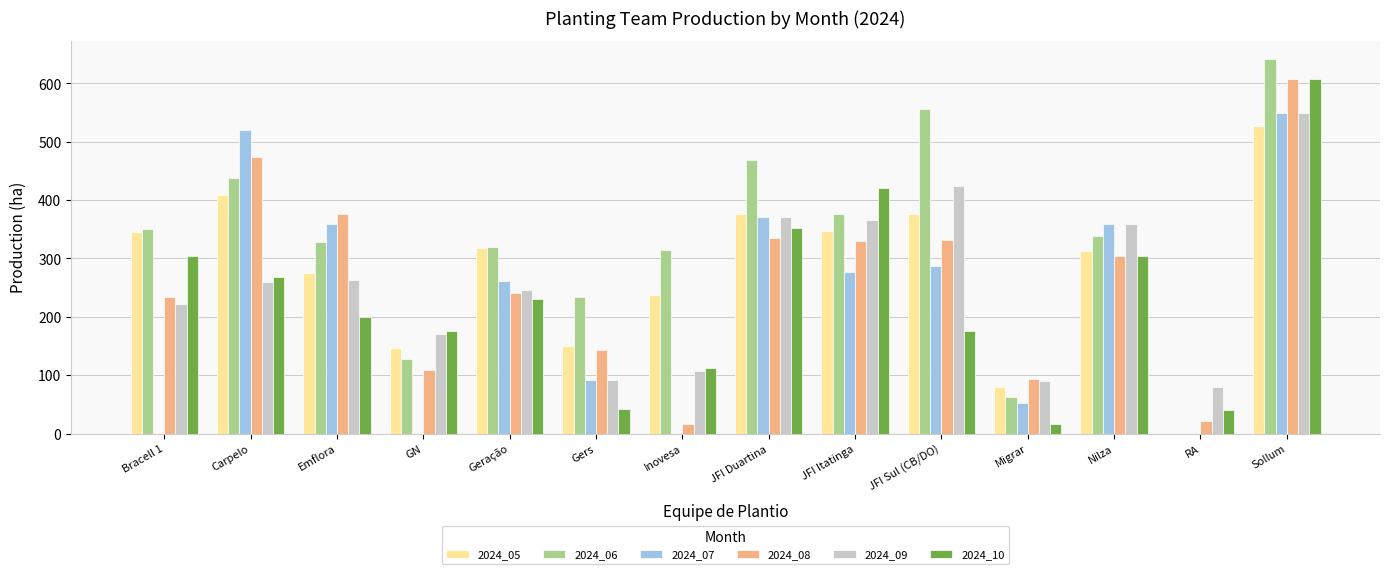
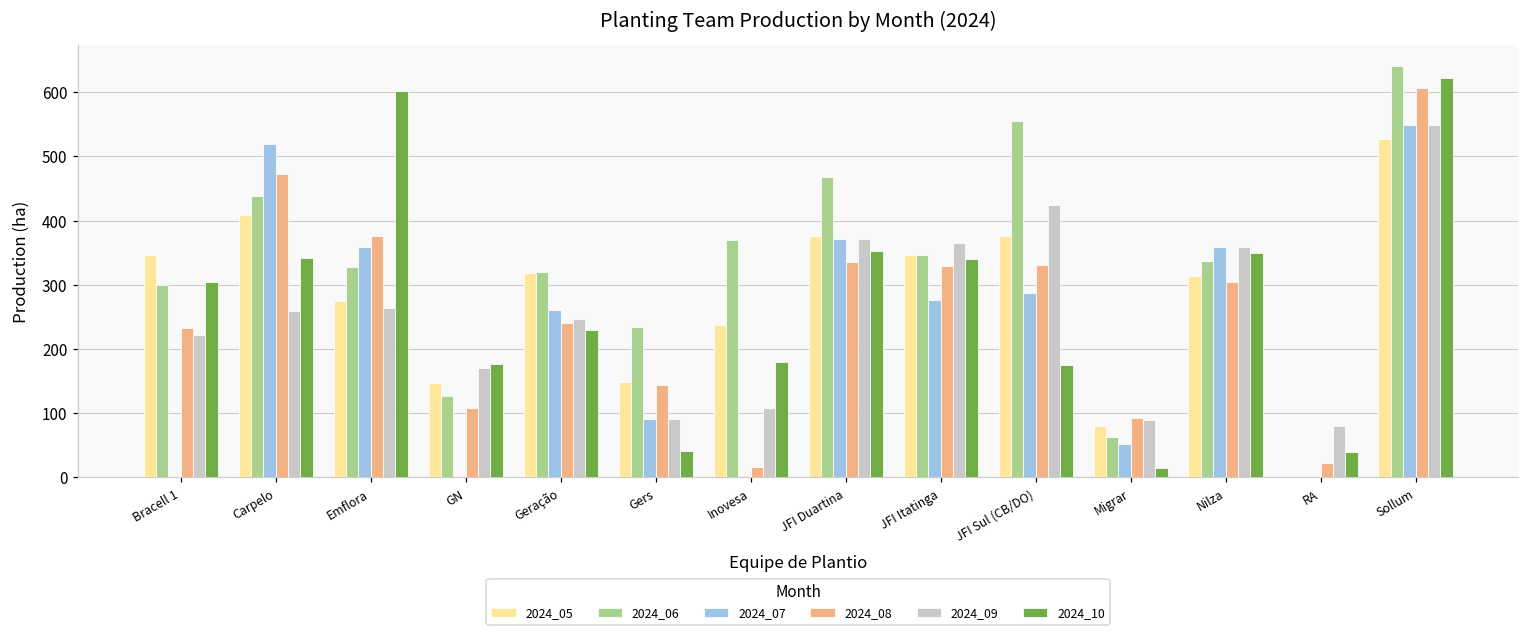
  {
    "2024_06": {
-     "Bracell 1": 350,
+     "Bracell 1": 300,
      "Carpelo": 440,
      "Emflora": 330,
      "GN": 130,
      "Geração": 320,
      "Gers": 230,
-     "Inovesa": 310,
+     "Inovesa": 370,
      "JFI Duartina": 470,
-     "JFI Itatinga": 380,
+     "JFI Itatinga": 350,
      "JFI Sul (CB/DO)": 560,
      "Migrar": 60,
      "Nilza": 340,
      "RA": 0,
      "Sollum": 640
    },
    "2024_10": {
      "Bracell 1": 300,
-     "Carpelo": 270,
-     "Emflora": 200,
+     "Carpelo": 340,
+     "Emflora": 600,
      "GN": 180,
      "Geração": 230,
      "Gers": 40,
-     "Inovesa": 110,
+     "Inovesa": 180,
      "JFI Duartina": 350,
-     "JFI Itatinga": 420,
+     "JFI Itatinga": 340,
      "JFI Sul (CB/DO)": 170,
      "Migrar": 20,
-     "Nilza": 300,
+     "Nilza": 350,
      "RA": 40,
-     "Sollum": 610
+     "Sollum": 620
    }
  }
